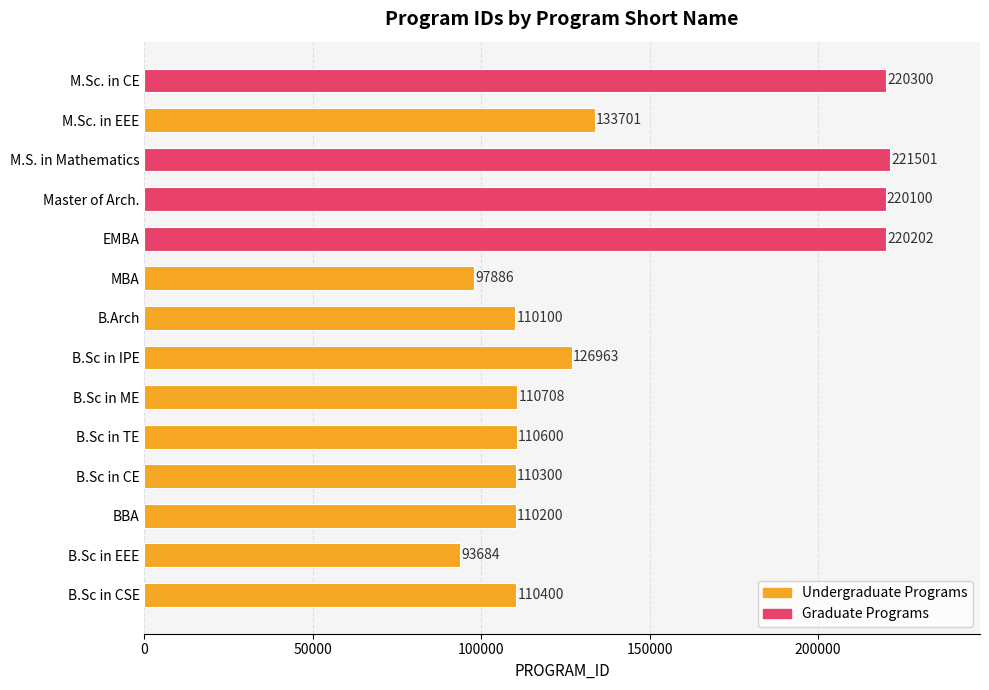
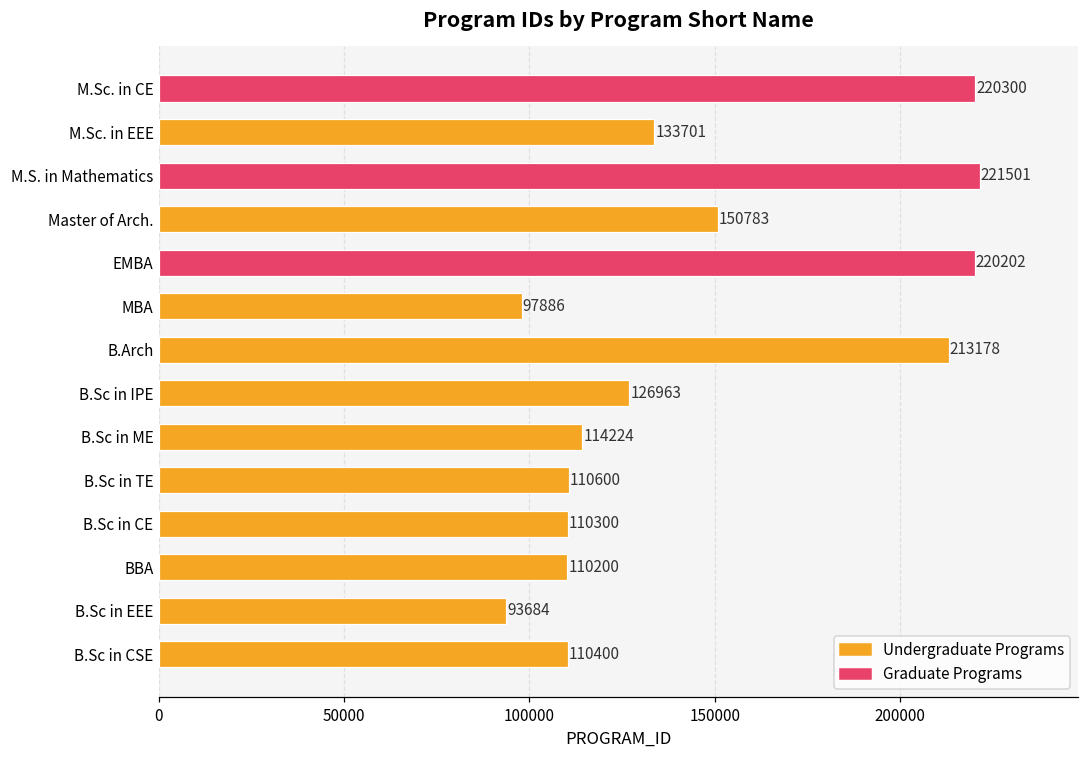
  {
    "M.Sc. in CE": 220300,
    "M.Sc. in EEE": 133701,
    "M.S. in Mathematics": 221501,
-   "Master of Arch.": 220100,
+   "Master of Arch.": 150783,
    "EMBA": 220202,
    "MBA": 97886,
-   "B.Arch": 110100,
+   "B.Arch": 213178,
    "B.Sc in IPE": 126963,
-   "B.Sc in ME": 110708,
+   "B.Sc in ME": 114224,
    "B.Sc in TE": 110600,
    "B.Sc in CE": 110300,
    "BBA": 110200,
    "B.Sc in EEE": 93684,
    "B.Sc in CSE": 110400
  }
